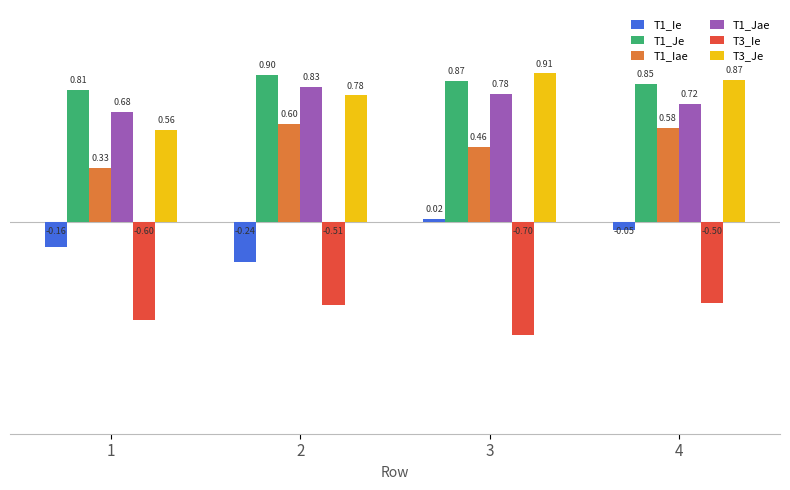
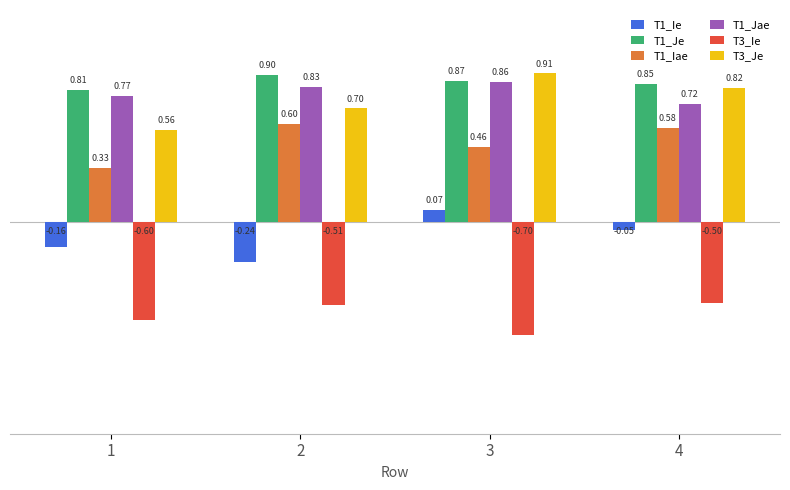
  {
    "T1_Ie": {
      "1": -0.16,
      "2": -0.24,
-     "3": 0.02,
+     "3": 0.07,
      "4": -0.05
    },
    "T1_Je": {
      "1": 0.81,
      "2": 0.90,
      "3": 0.87,
      "4": 0.85
    },
    "T1_Jae": {
-     "1": 0.68,
+     "1": 0.77,
      "2": 0.83,
-     "3": 0.78,
+     "3": 0.86,
      "4": 0.72
    },
    "T3_Je": {
      "1": 0.56,
-     "2": 0.78,
+     "2": 0.70,
      "3": 0.91,
-     "4": 0.87
+     "4": 0.82
    }
  }
